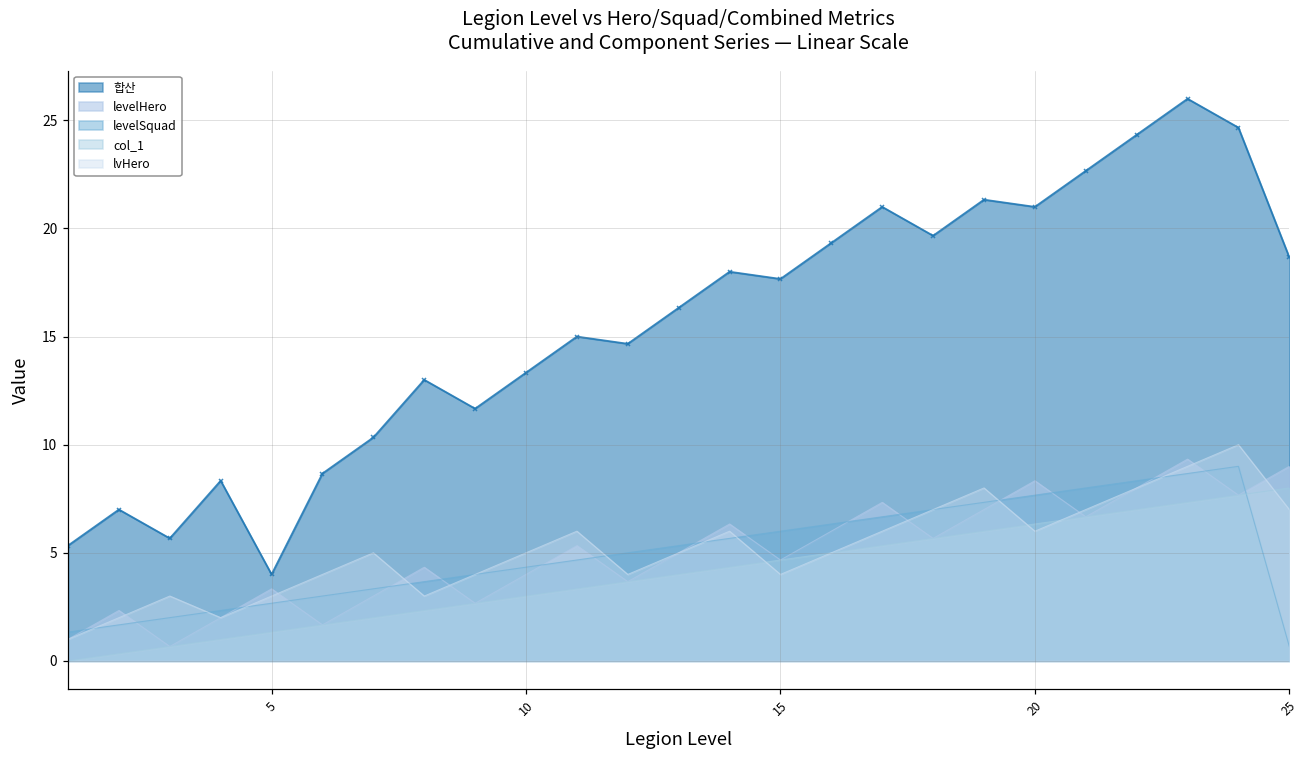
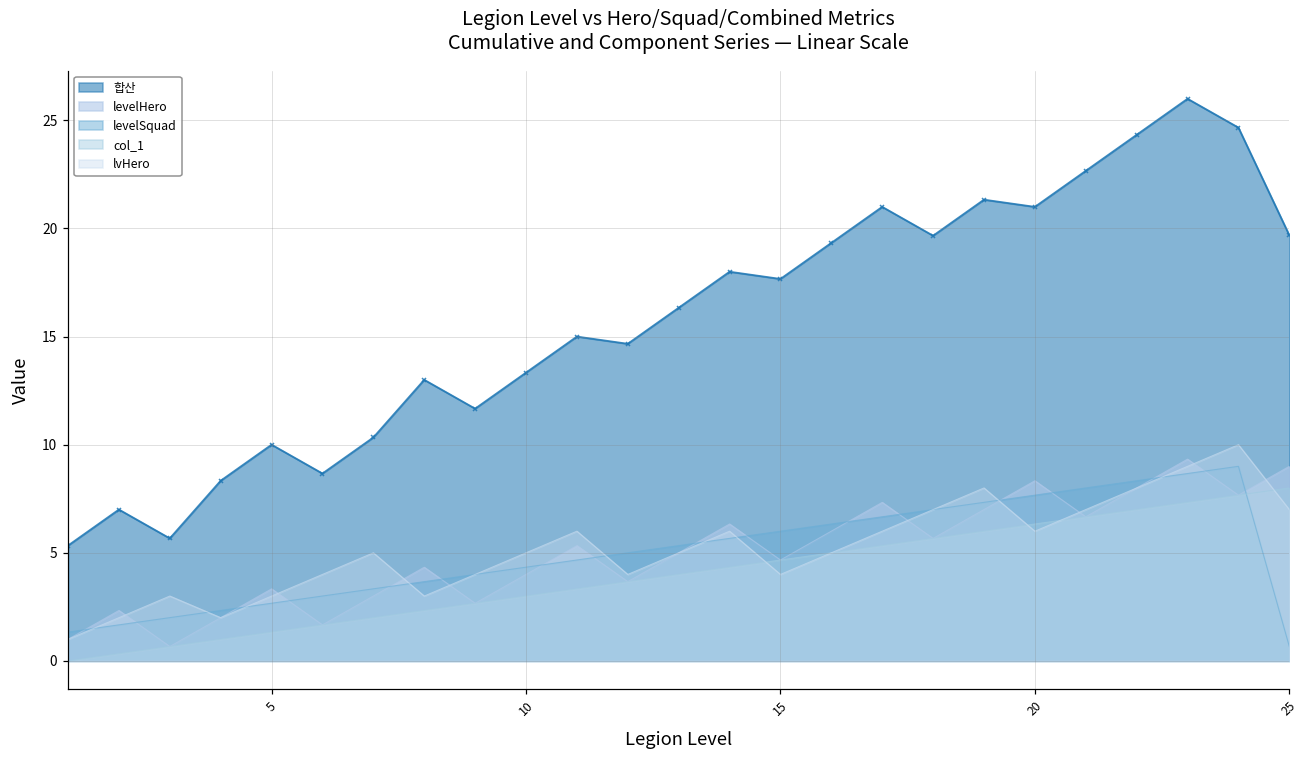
  {
    "합산": {
-     "5": 4,
+     "5": 10,
      "10": 13.3,
      "15": 17.7,
      "20": 21.0,
-     "25": 18.7
+     "25": 19.7
    }
  }
